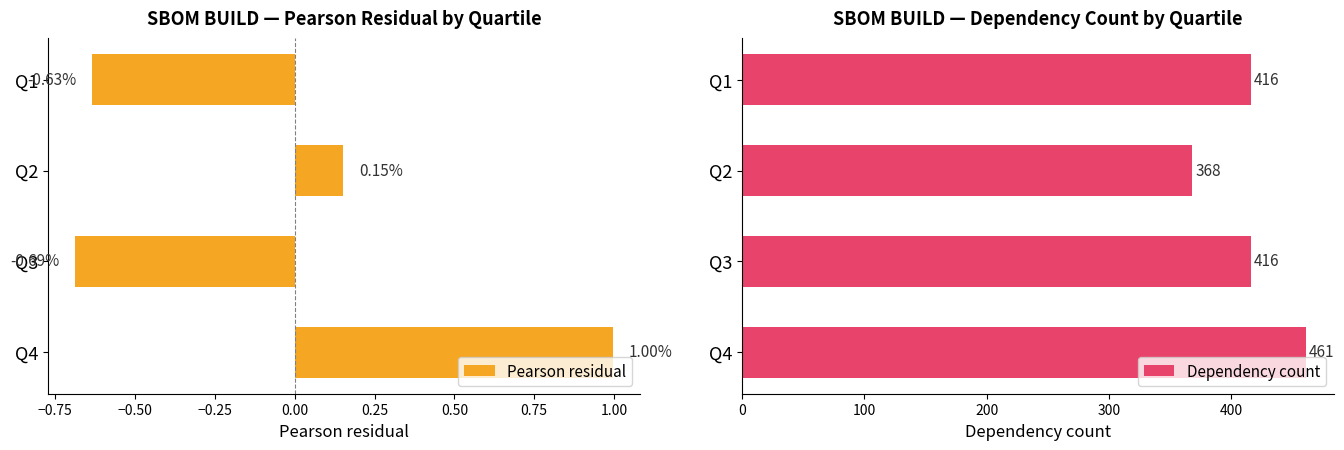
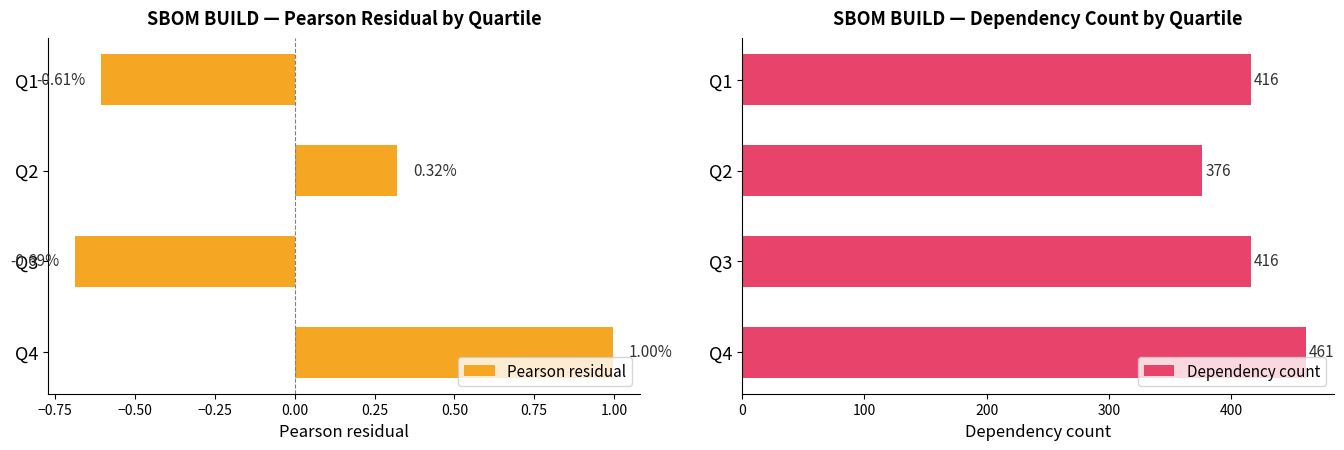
  {
    "SBOM BUILD — Pearson Residual by Quartile": {
-     "Q1": "-0.63%",
-     "Q2": "0.15%",
+     "Q1": "-0.61%",
+     "Q2": "0.32%",
      "Q3": "-0.69%"
    },
    "SBOM BUILD — Dependency Count by Quartile": {
      "Q1": "416",
-     "Q2": "368",
+     "Q2": "376",
      "Q3": "416"
    }
  }
